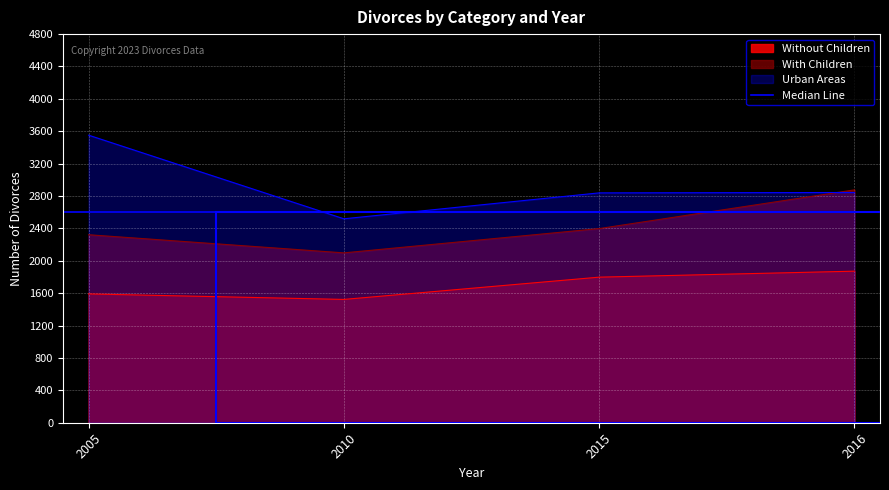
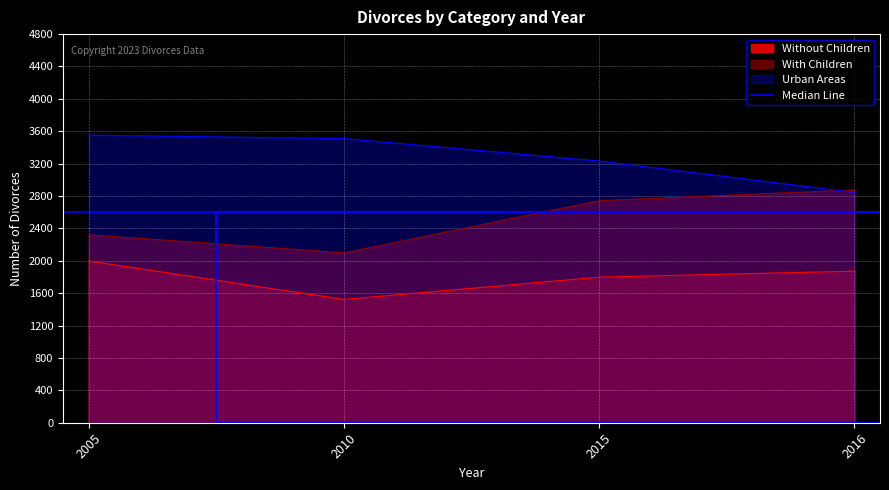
  {
    "Without Children": {
-     "2005": 1600,
+     "2005": 2000,
      "2010": 1500,
      "2015": 1800,
      "2016": 1900
    },
    "With Children": {
      "2005": 2300,
      "2010": 2100,
-     "2015": 2400,
+     "2015": 2700,
      "2016": 2900
    },
    "Urban Areas": {
      "2005": 3600,
-     "2010": 2500,
-     "2015": 2800,
+     "2010": 3500,
+     "2015": 3200,
      "2016": 2800
    }
  }
